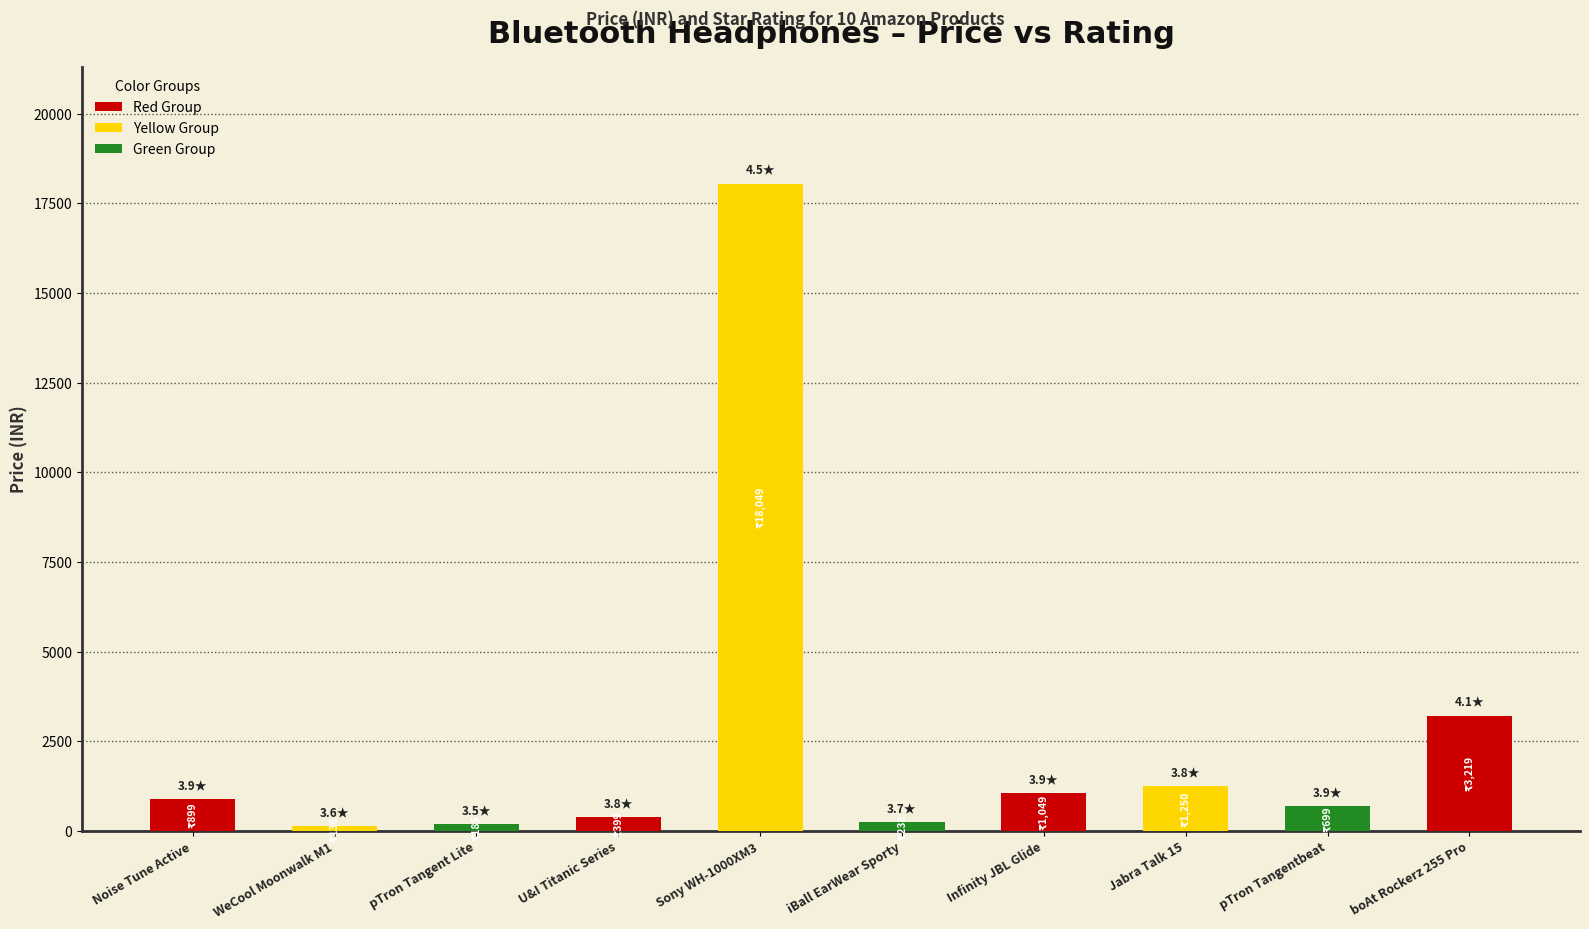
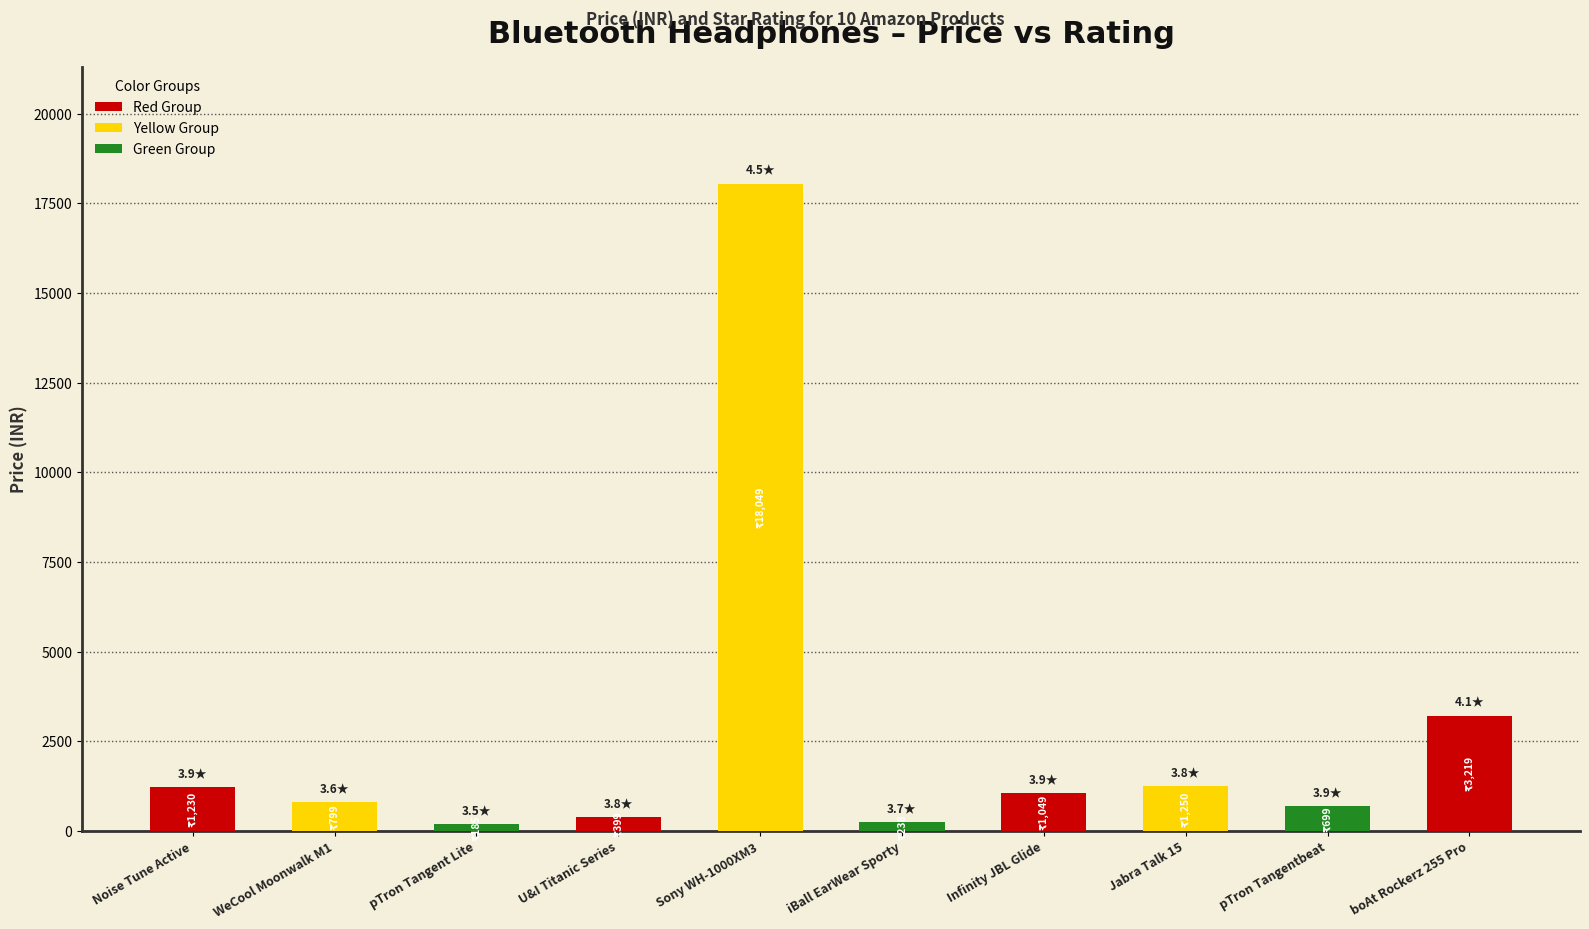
  {
-   "Noise Tune Active": "899",
-   "WeCool Moonwalk M1": "100",
+   "Noise Tune Active": "1,230",
+   "WeCool Moonwalk M1": "800",
    "U&I Titanic Series": "399",
    "Sony WH-1000XM3": "18,049",
    "Infinity JBL Glide": "1,049",
    "Jabra Talk 15": "1,250",
    "pTron Tangentbeat": "699",
    "boAt Rockerz 255 Pro": "3,219"
  }
